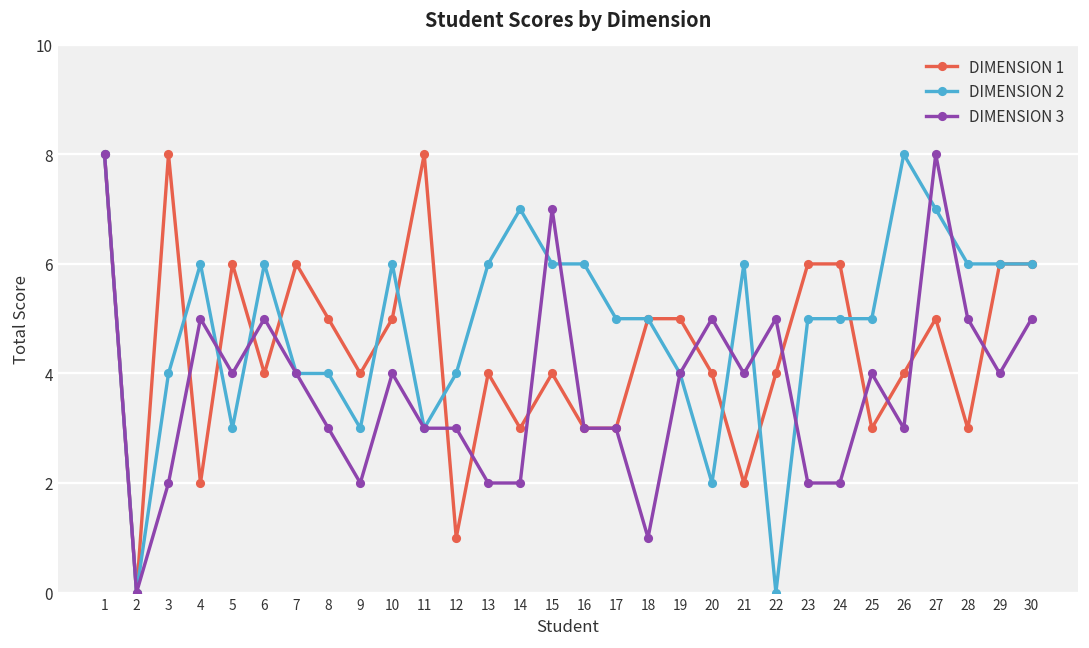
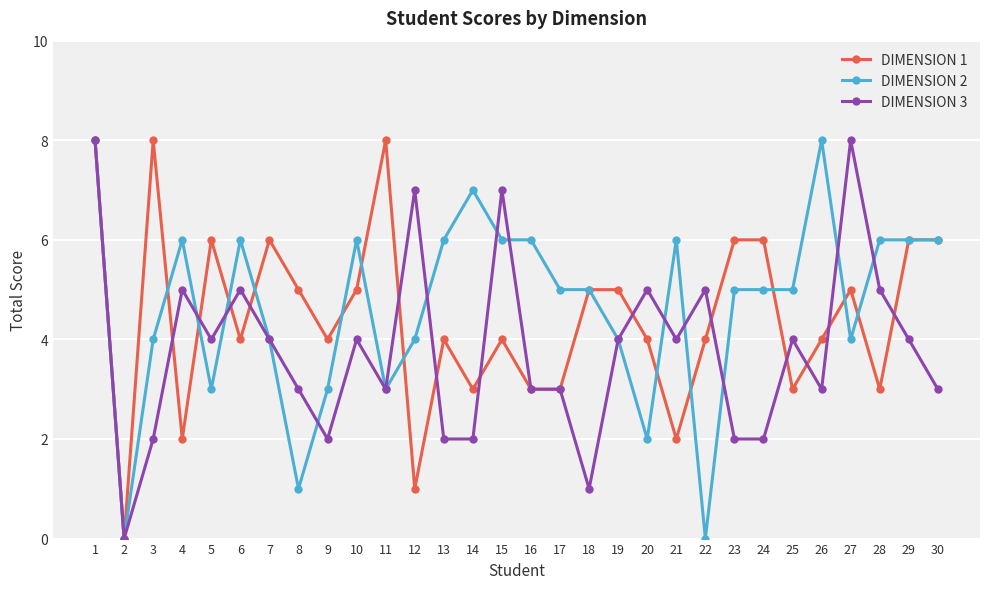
  {
    "DIMENSION 1": {
      "3": 8,
      "4": 2,
      "5": 6,
      "6": 4,
      "7": 6,
      "8": 5,
      "9": 4,
      "10": 5,
      "11": 8,
      "12": 1,
      "13": 4,
      "14": 3,
      "15": 4,
      "19": 5,
      "20": 4,
      "21": 2,
      "22": 4,
      "23": 6,
      "24": 6,
      "25": 3,
      "26": 4,
      "27": 5,
      "28": 3
    },
    "DIMENSION 2": {
      "3": 4,
      "4": 6,
      "5": 3,
      "6": 6,
-     "8": 4,
+     "8": 1,
      "9": 3,
      "10": 6,
      "12": 4,
      "13": 6,
      "14": 7,
      "15": 6,
      "16": 6,
      "17": 5,
      "20": 2,
      "21": 6,
      "22": 0,
      "23": 5,
      "24": 5,
      "25": 5,
      "26": 8,
-     "27": 7,
+     "27": 4,
      "28": 6
    },
    "DIMENSION 3": {
      "3": 2,
      "4": 5,
      "5": 4,
      "6": 5,
      "8": 3,
      "9": 2,
      "10": 4,
-     "12": 3,
+     "12": 7,
      "13": 2,
      "14": 2,
      "15": 7,
      "18": 1,
      "20": 5,
      "21": 4,
      "22": 5,
      "23": 2,
      "24": 2,
      "25": 4,
      "26": 3,
      "27": 8,
      "28": 5,
      "29": 4,
-     "30": 5
+     "30": 3
    }
  }
